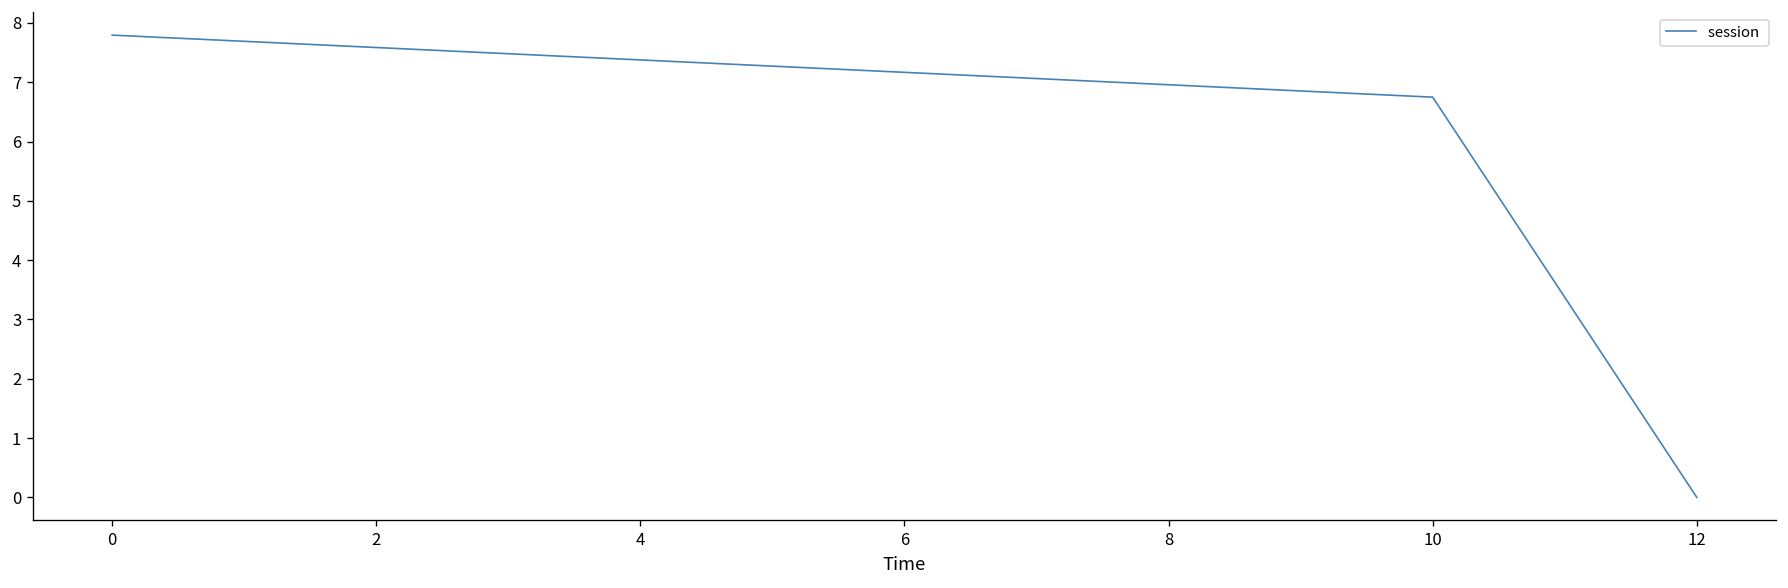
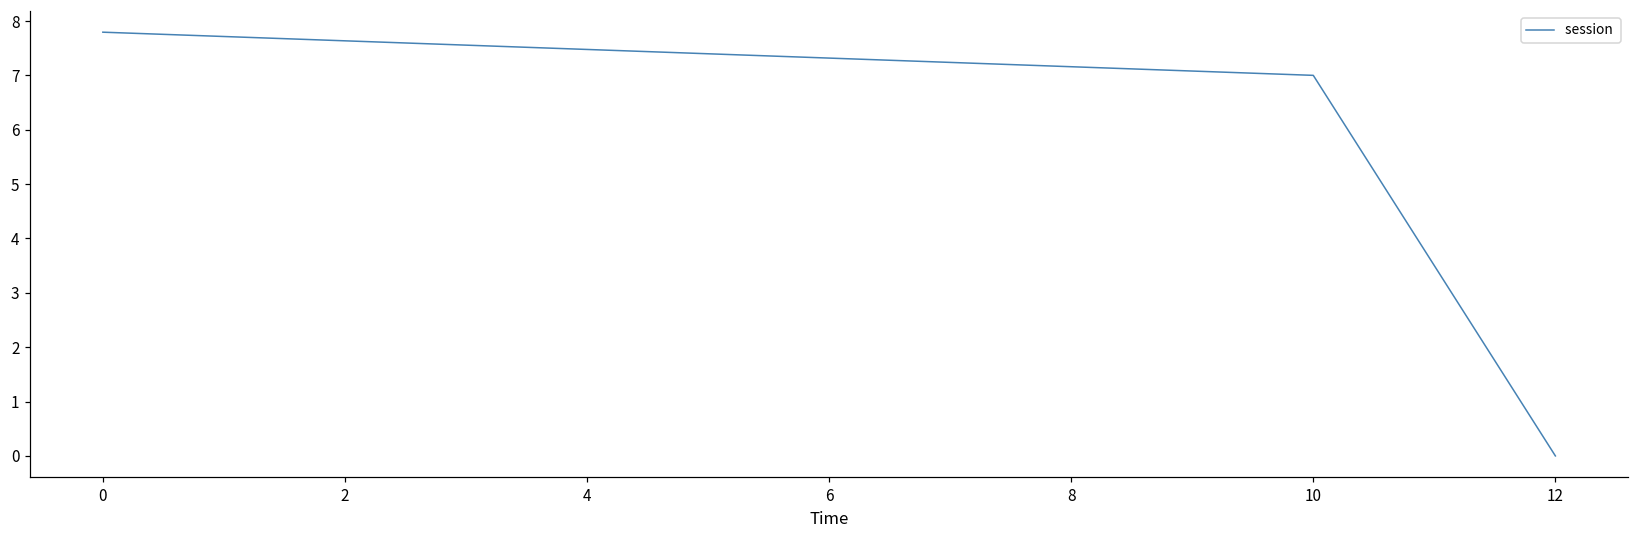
  {
    "0": 7.8,
-   "10": 6.7,
+   "10": 7.0,
    "12": 0.0
  }
